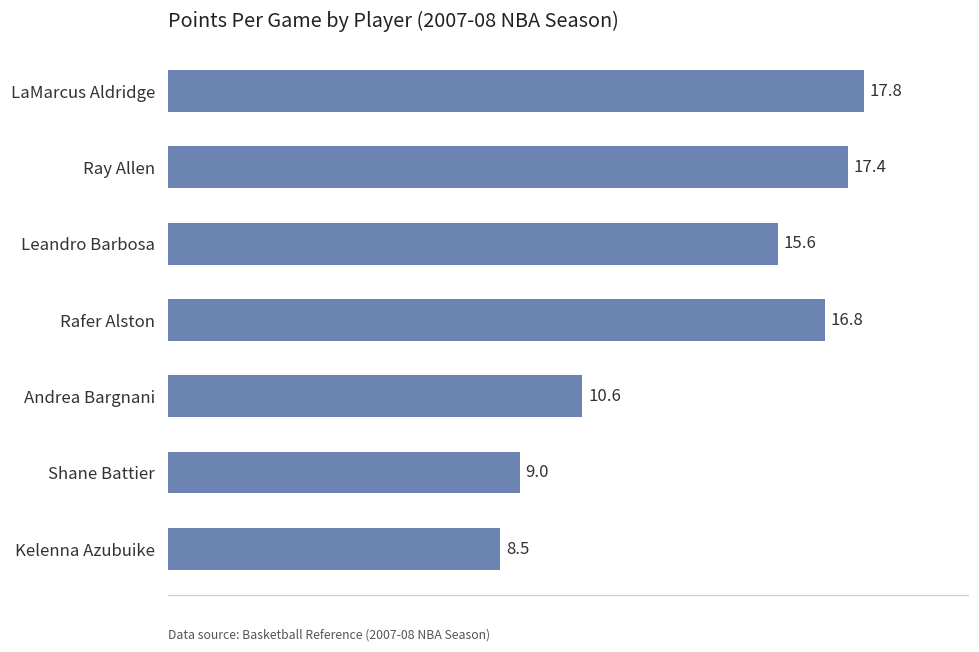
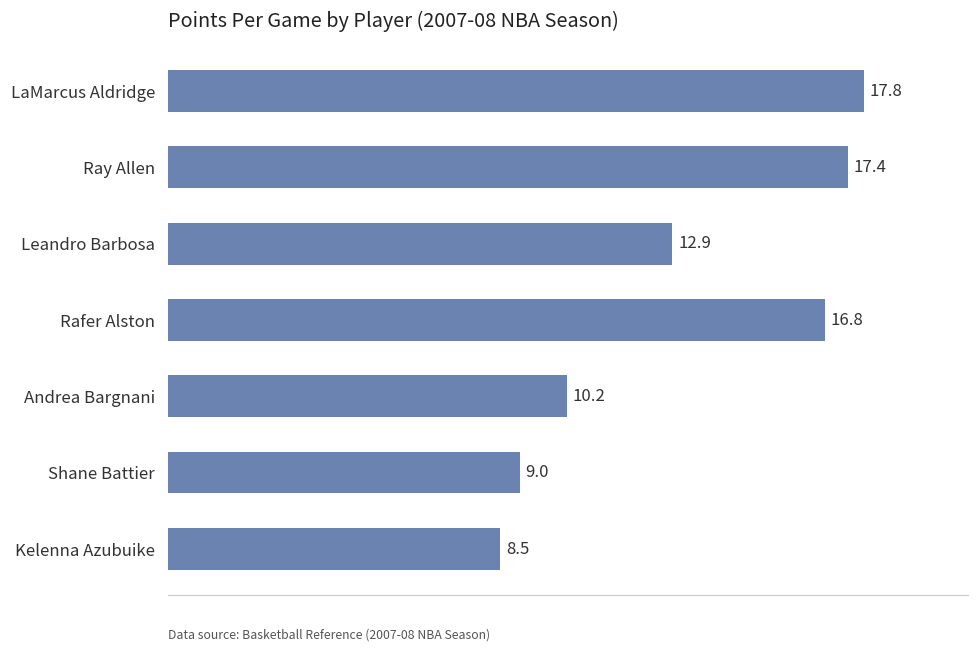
  {
    "LaMarcus Aldridge": 17.8,
    "Ray Allen": 17.4,
-   "Leandro Barbosa": 15.6,
+   "Leandro Barbosa": 12.9,
    "Rafer Alston": 16.8,
-   "Andrea Bargnani": 10.6,
+   "Andrea Bargnani": 10.2,
    "Shane Battier": 9.0,
    "Kelenna Azubuike": 8.5
  }
